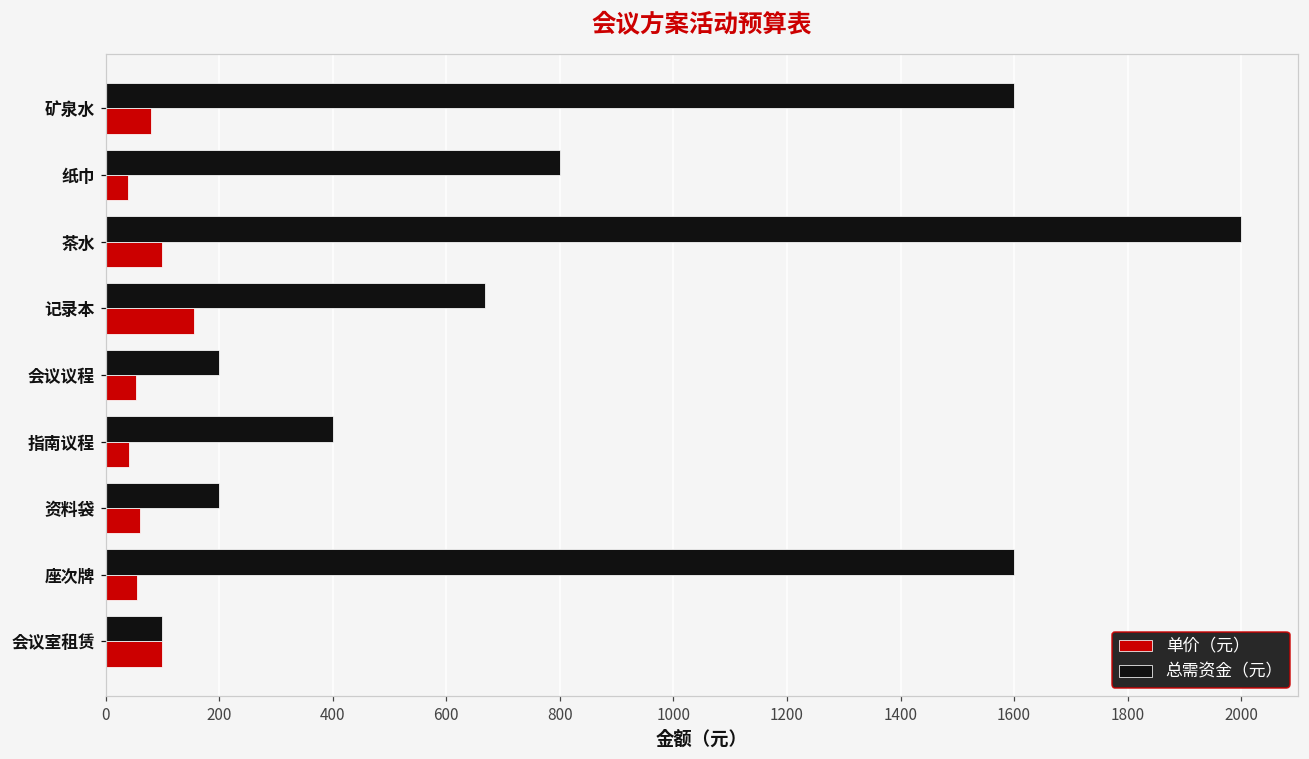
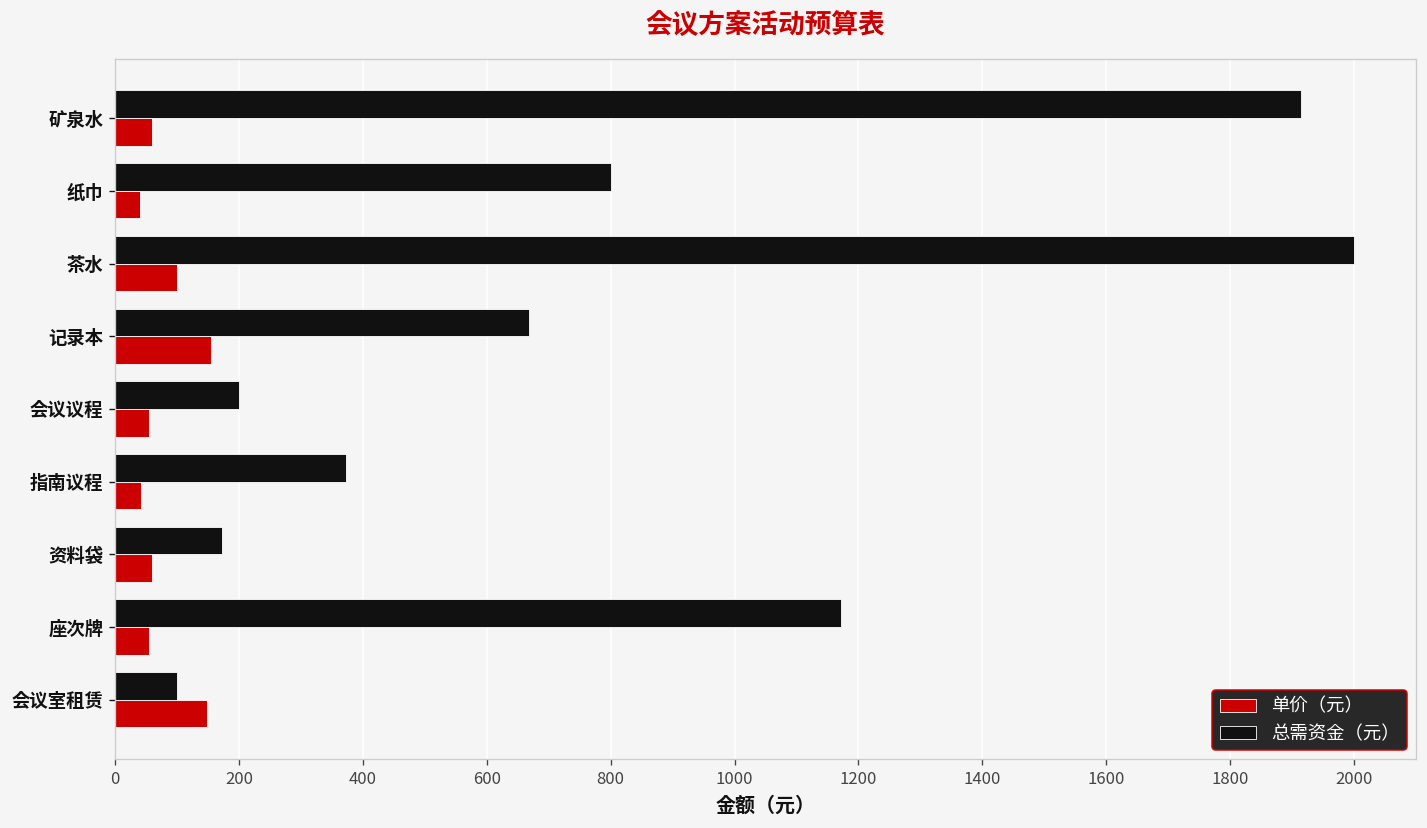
  {
    "单价（元）": {
-     "矿泉水": 80,
+     "矿泉水": 60,
      "纸巾": 40,
      "茶水": 100,
      "记录本": 160,
      "会议议程": 50,
      "指南议程": 40,
      "资料袋": 60,
      "座次牌": 60,
-     "会议室租赁": 100
+     "会议室租赁": 150
    },
    "总需资金（元）": {
-     "矿泉水": 1600,
+     "矿泉水": 1920,
      "纸巾": 800,
      "茶水": 2000,
      "记录本": 670,
      "会议议程": 200,
-     "指南议程": 400,
-     "资料袋": 200,
-     "座次牌": 1600,
+     "指南议程": 370,
+     "资料袋": 170,
+     "座次牌": 1170,
      "会议室租赁": 100
    }
  }
